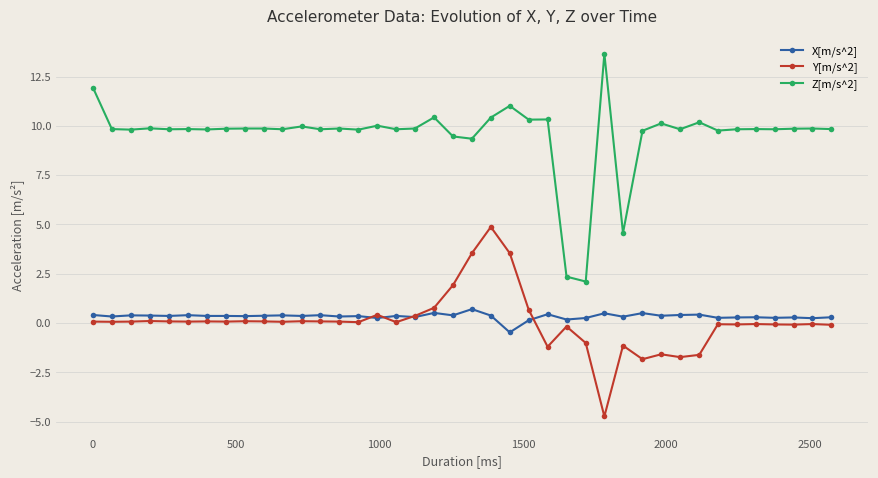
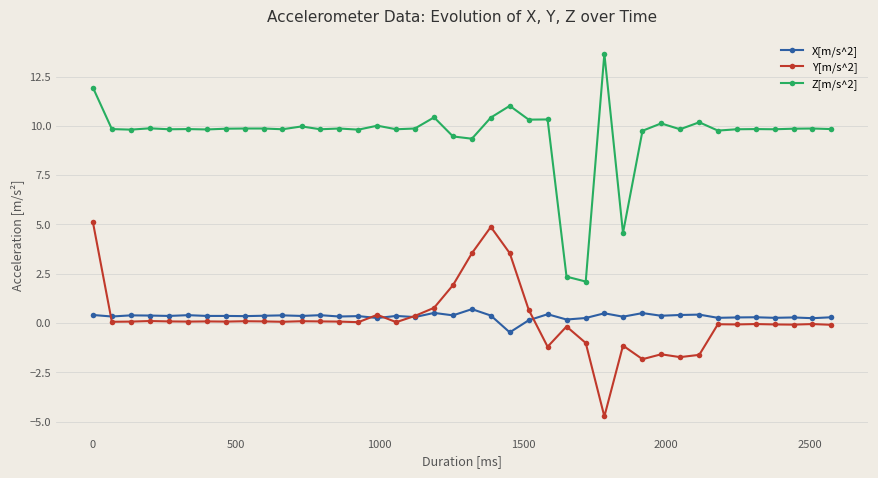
  {
    "X[m/s^2]": {
      "0": 0.4
    },
    "Y[m/s^2]": {
-     "0": 0.1
+     "0": 5.1
    },
    "Z[m/s^2]": {
      "0": 11.9
    }
  }
